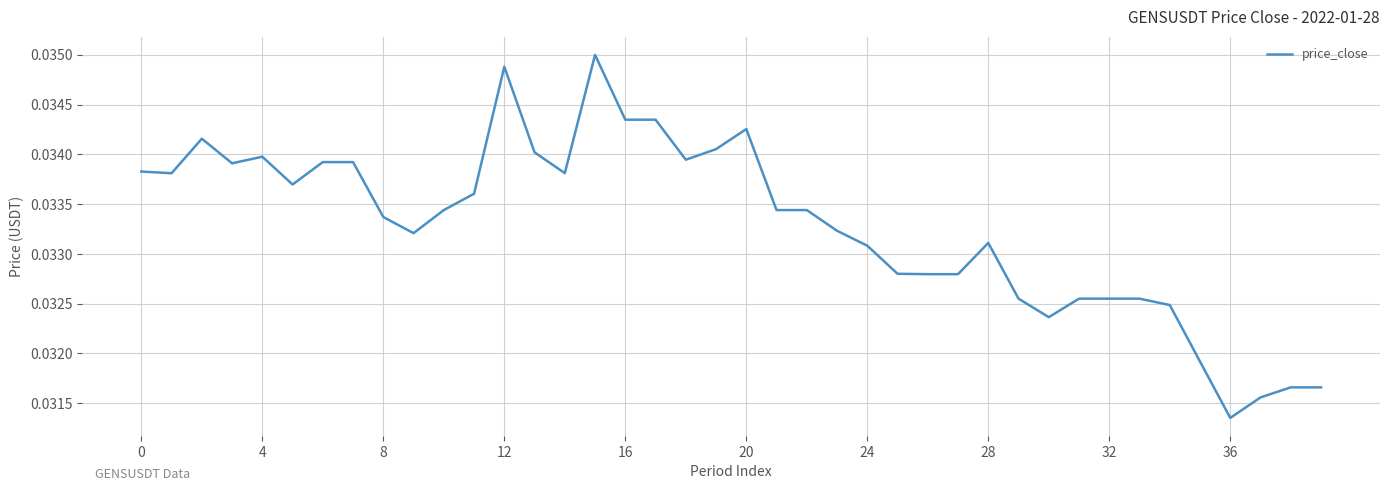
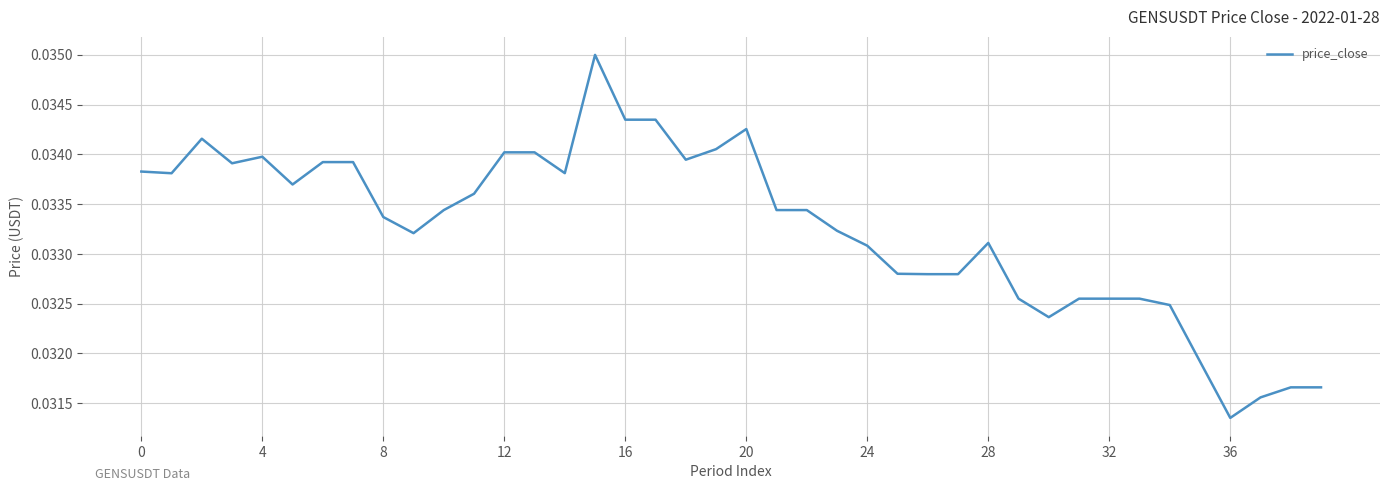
  {
    "0": 0.0338,
    "4": 0.0340,
    "8": 0.0334,
-   "12": 0.0349,
+   "12": 0.0340,
    "16": 0.0343,
    "20": 0.0343,
    "24": 0.0331,
    "28": 0.0331,
    "32": 0.0326,
    "36": 0.0314
  }
